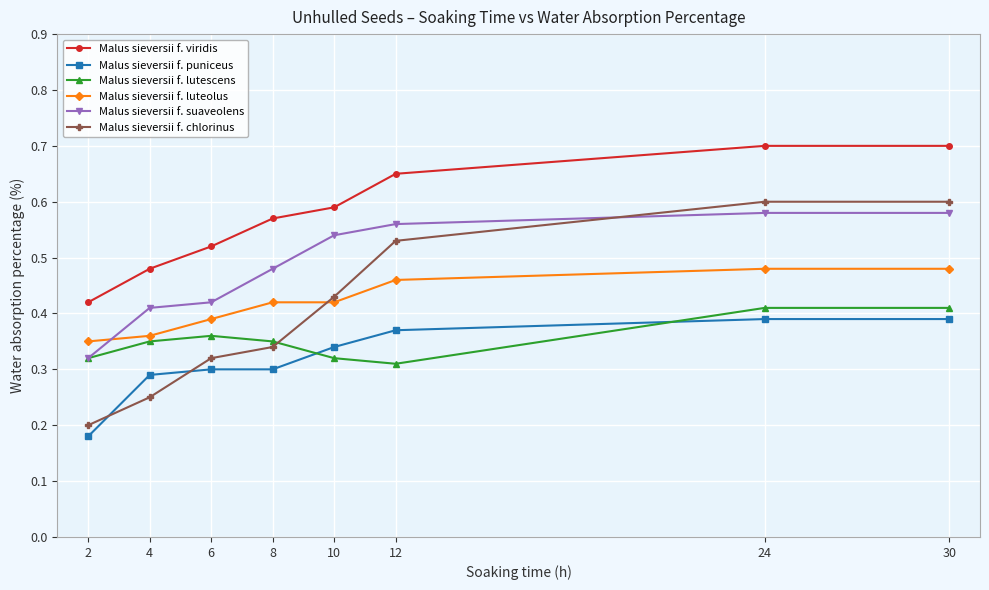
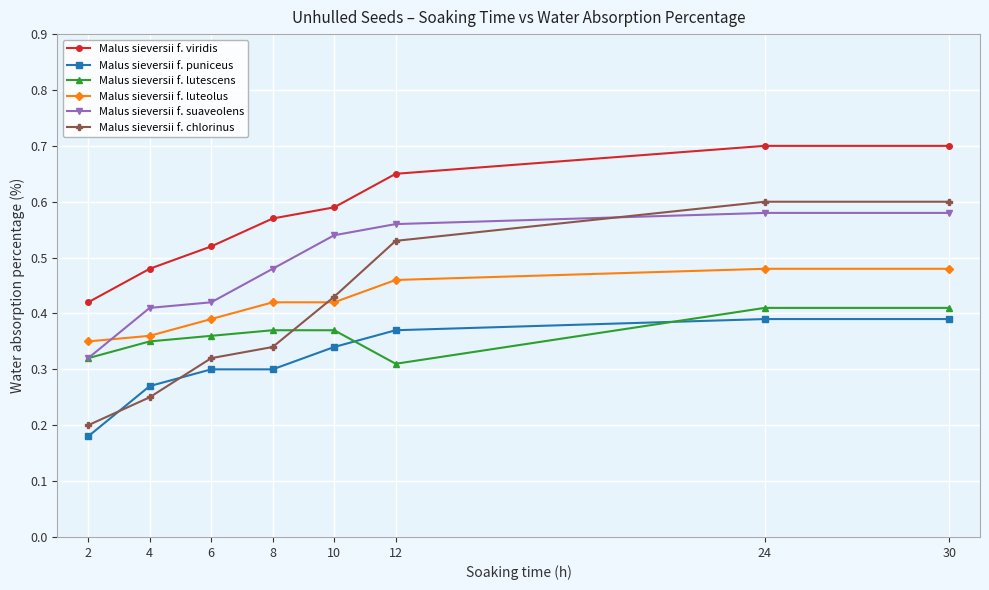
  {
    "Malus sieversii f. viridis": {
      "2": 0.42,
      "4": 0.48,
      "6": 0.52,
      "8": 0.57,
      "10": 0.59,
      "12": 0.65,
      "24": 0.70,
      "30": 0.70
    },
    "Malus sieversii f. puniceus": {
      "2": 0.18,
-     "4": 0.29,
+     "4": 0.27,
      "6": 0.30,
      "8": 0.30,
      "10": 0.34,
      "12": 0.37,
      "24": 0.39,
      "30": 0.39
    },
    "Malus sieversii f. lutescens": {
      "4": 0.35,
      "6": 0.36,
-     "8": 0.35,
-     "10": 0.32,
+     "8": 0.37,
+     "10": 0.37,
      "12": 0.31,
      "24": 0.41,
      "30": 0.41
    },
    "Malus sieversii f. luteolus": {
      "2": 0.35,
      "4": 0.36,
      "6": 0.39,
      "8": 0.42,
      "10": 0.42,
      "12": 0.46,
      "24": 0.48,
      "30": 0.48
    },
    "Malus sieversii f. suaveolens": {
      "4": 0.41,
      "6": 0.42,
      "8": 0.48,
      "10": 0.54,
      "12": 0.56,
      "24": 0.58,
      "30": 0.58
    },
    "Malus sieversii f. chlorinus": {
      "2": 0.20,
      "4": 0.25,
      "6": 0.32,
      "8": 0.34,
      "10": 0.43,
      "12": 0.53,
      "24": 0.60,
      "30": 0.60
    }
  }
